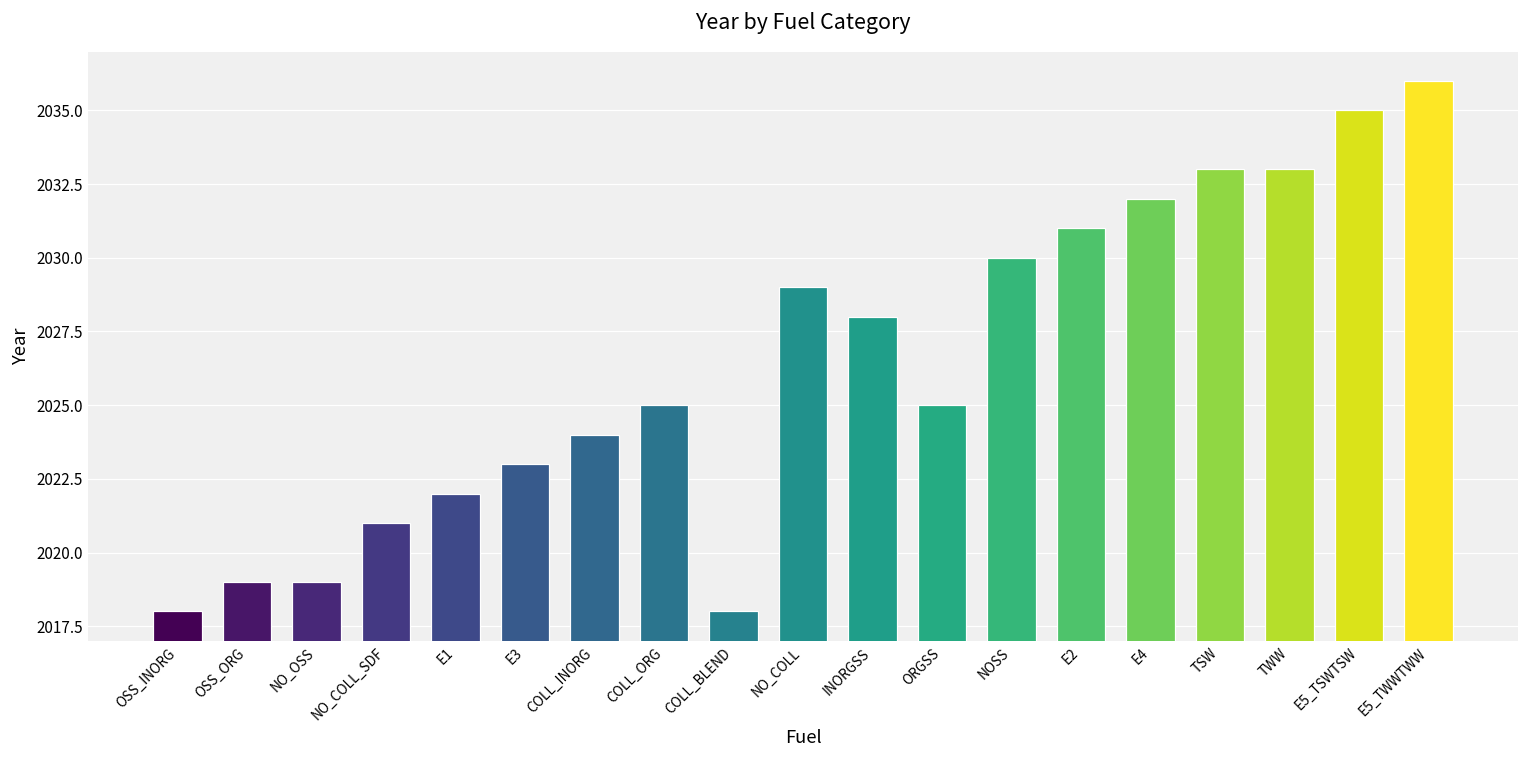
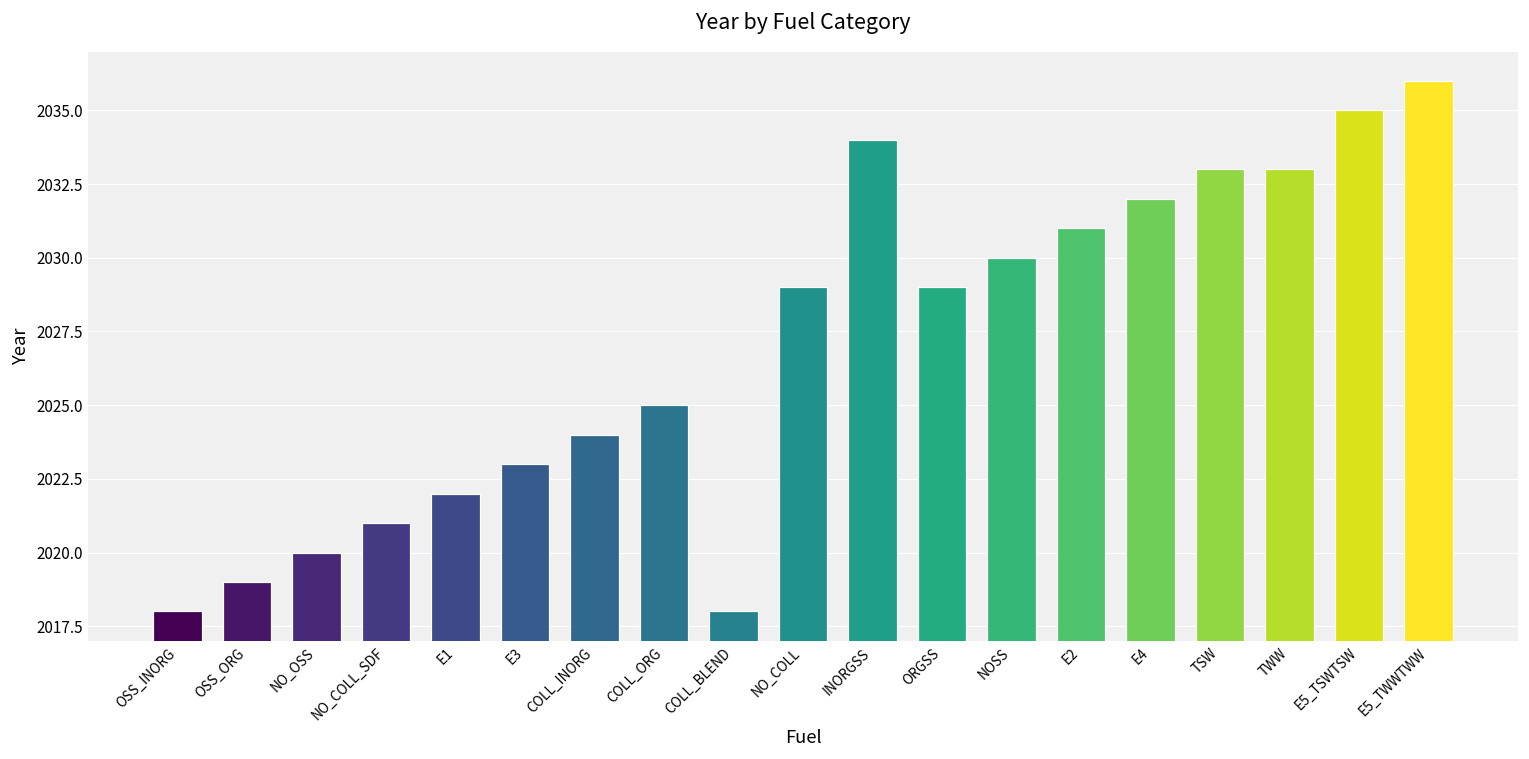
  {
    "OSS_INORG": 2018,
    "OSS_ORG": 2019,
-   "NO_OSS": 2019,
+   "NO_OSS": 2020,
    "NO_COLL_SDF": 2021,
    "E1": 2022,
    "E3": 2023,
    "COLL_INORG": 2024,
    "COLL_ORG": 2025,
    "COLL_BLEND": 2018,
    "NO_COLL": 2029,
-   "INORGSS": 2028,
-   "ORGSS": 2025,
+   "INORGSS": 2034,
+   "ORGSS": 2029,
    "NOSS": 2030,
    "E2": 2031,
    "E4": 2032,
    "TSW": 2033,
    "TWW": 2033,
    "E5_TSWTSW": 2035,
    "E5_TWWTWW": 2036
  }
